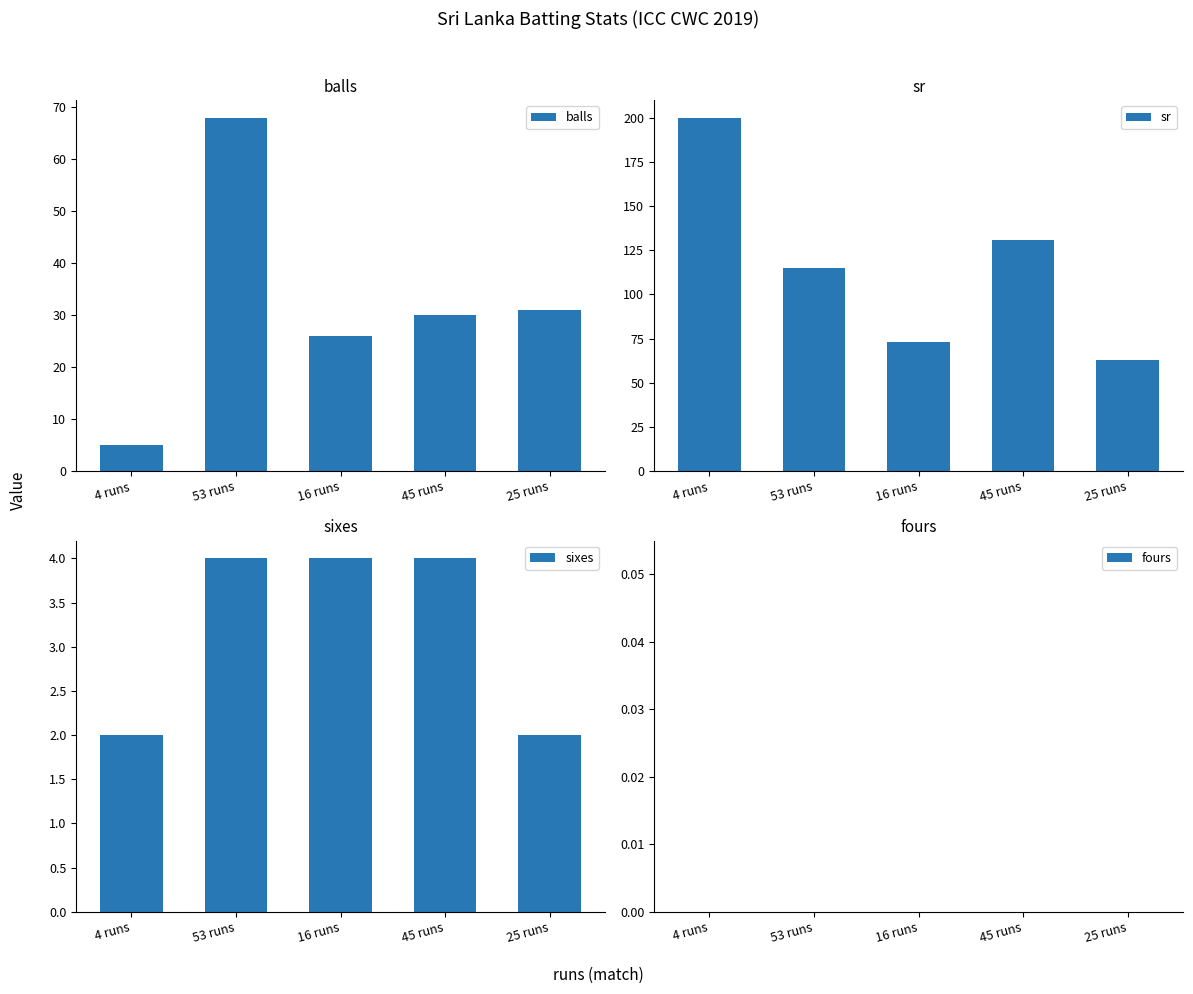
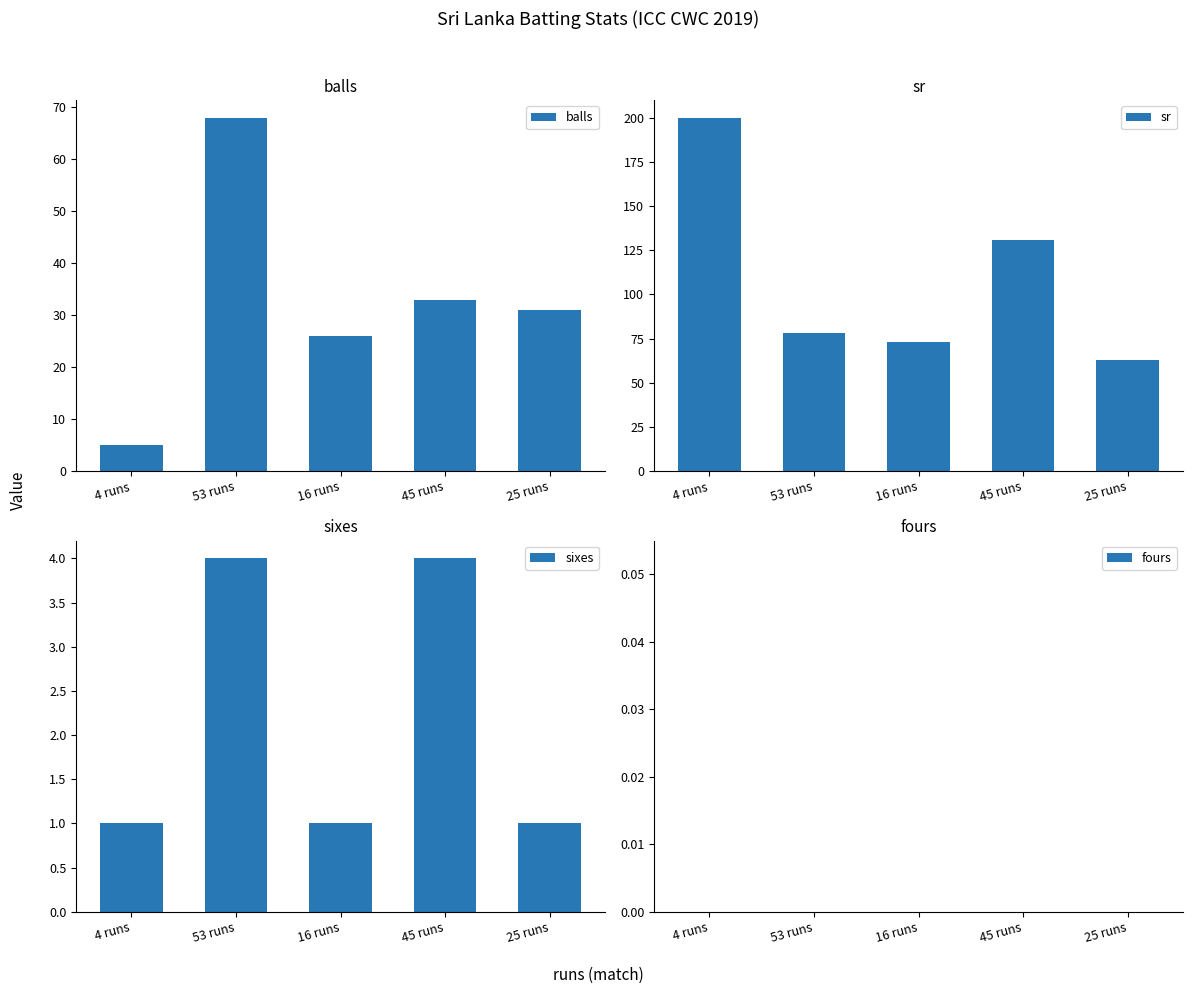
  {
    "balls": {
      "4 runs": 5,
      "53 runs": 68,
      "16 runs": 26,
-     "45 runs": 30,
+     "45 runs": 33,
      "25 runs": 31
    },
    "sr": {
      "4 runs": 200,
-     "53 runs": 115,
+     "53 runs": 78,
      "16 runs": 73,
      "45 runs": 131,
      "25 runs": 63
    },
    "sixes": {
-     "4 runs": 2,
+     "4 runs": 1,
      "53 runs": 4,
-     "16 runs": 4,
+     "16 runs": 1,
      "45 runs": 4,
-     "25 runs": 2
+     "25 runs": 1
    },
    "fours": {
      "4 runs": 0.000,
      "53 runs": 0.000,
      "16 runs": 0.000,
      "45 runs": 0.000,
      "25 runs": 0.000
    }
  }
